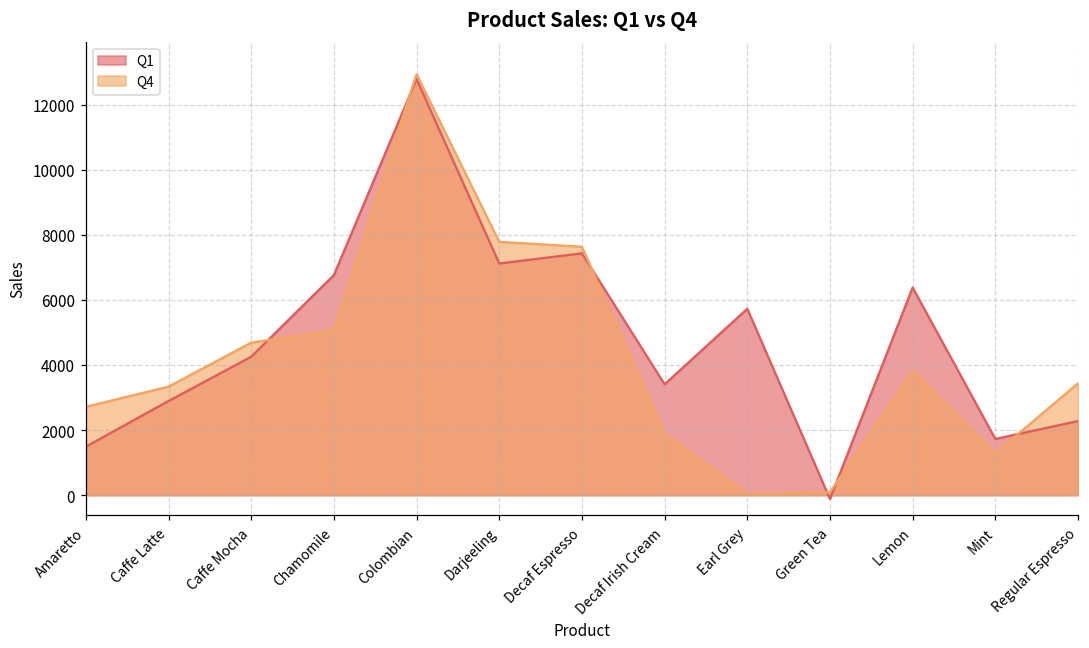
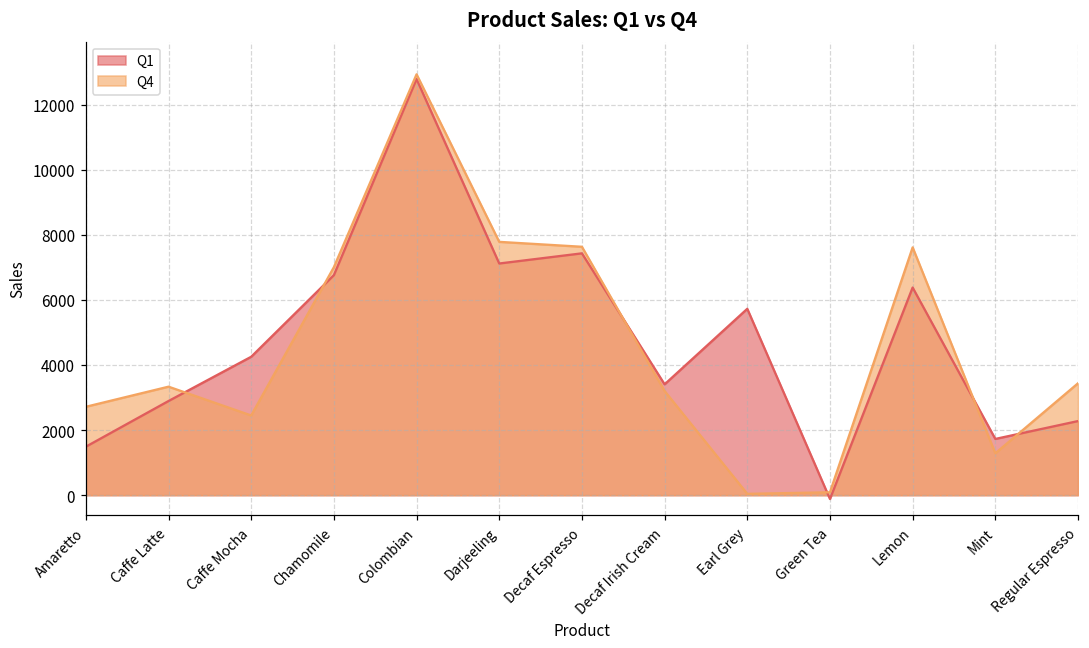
  {
    "Q4": {
      "Amaretto": 2700,
      "Caffe Latte": 3300,
-     "Caffe Mocha": 4700,
-     "Chamomile": 5100,
+     "Caffe Mocha": 2400,
+     "Chamomile": 7000,
      "Colombian": 12900,
      "Darjeeling": 7800,
      "Decaf Espresso": 7600,
-     "Decaf Irish Cream": 1900,
+     "Decaf Irish Cream": 3200,
      "Earl Grey": 0,
      "Green Tea": 100,
-     "Lemon": 3800,
+     "Lemon": 7600,
      "Mint": 1300,
      "Regular Espresso": 3400
    }
  }
